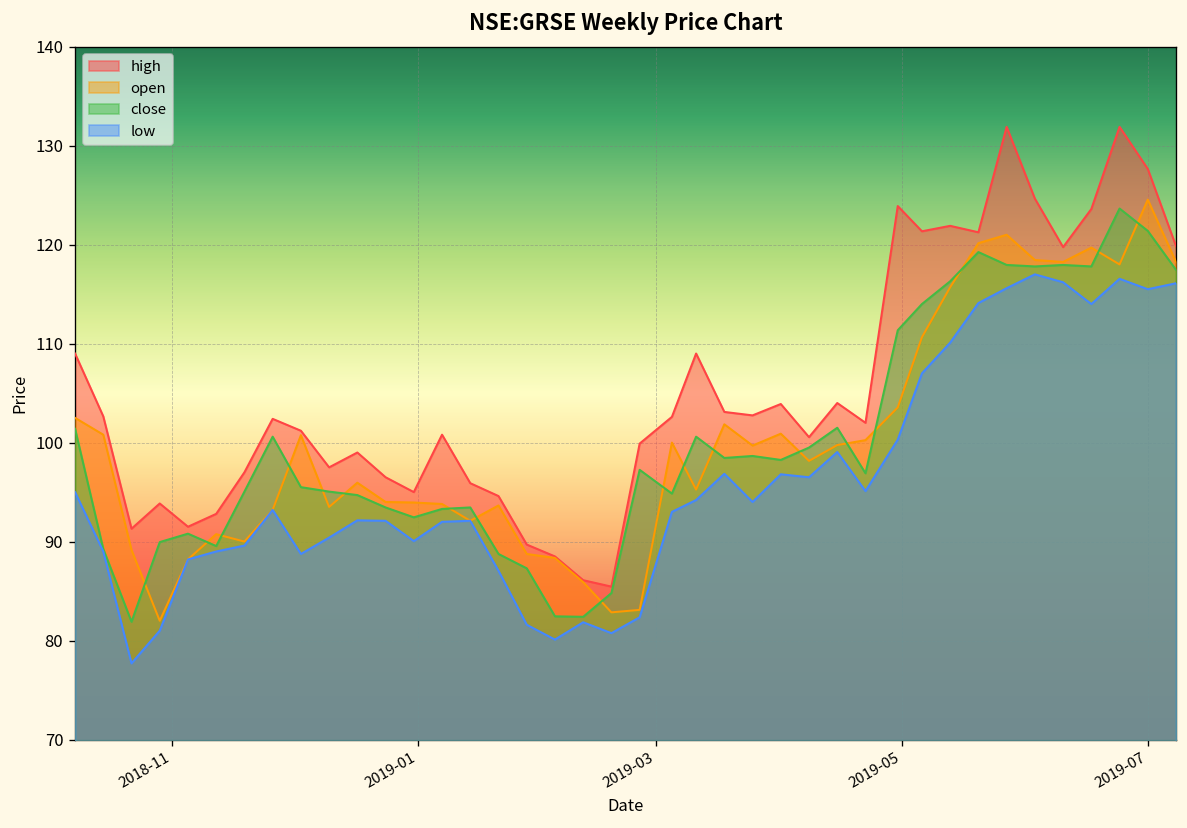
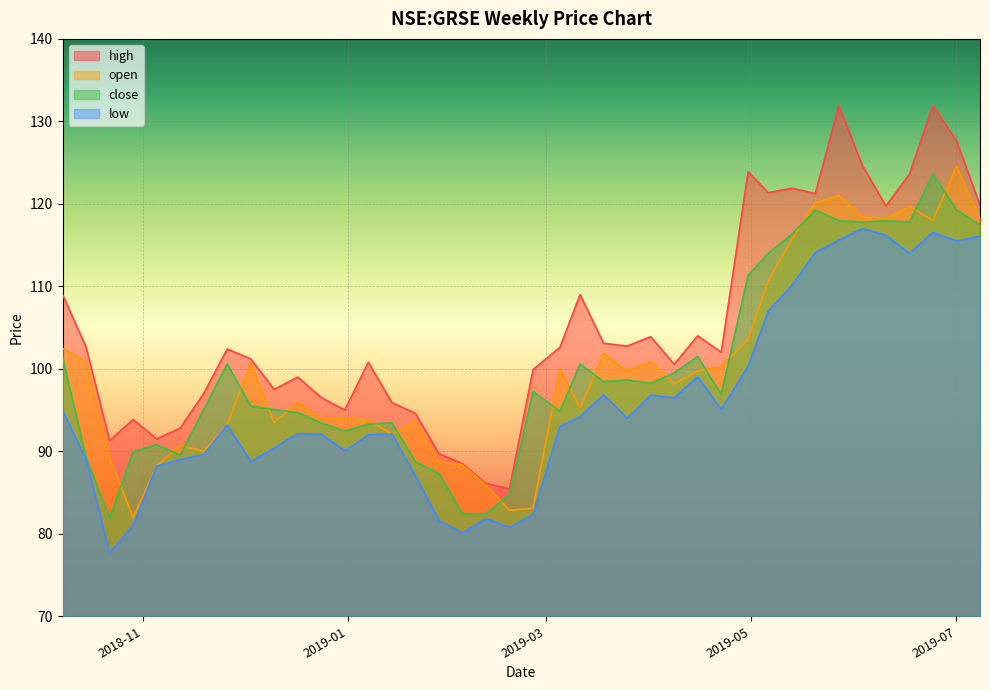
  {
    "high": {
      "2019-07": 128
    },
    "open": {
      "2019-07": 125
    },
    "close": {
-     "2019-07": 121
+     "2019-07": 119
    },
    "low": {
      "2019-07": 116
    }
  }
